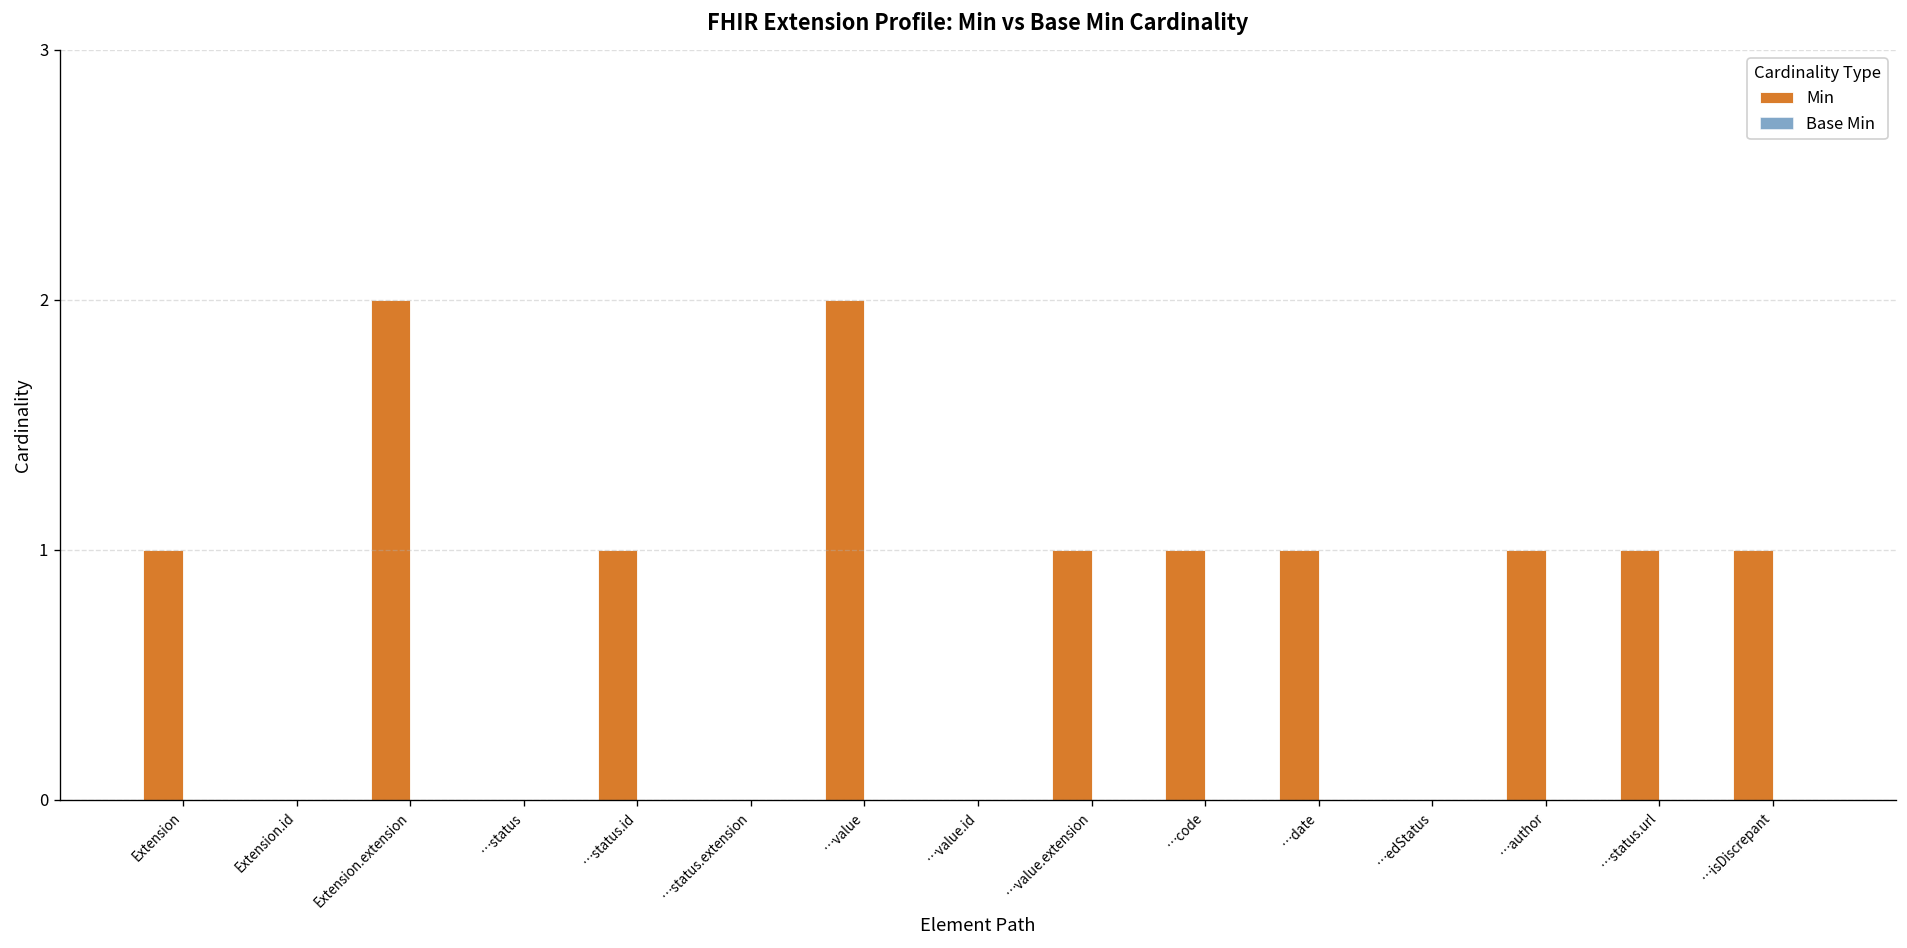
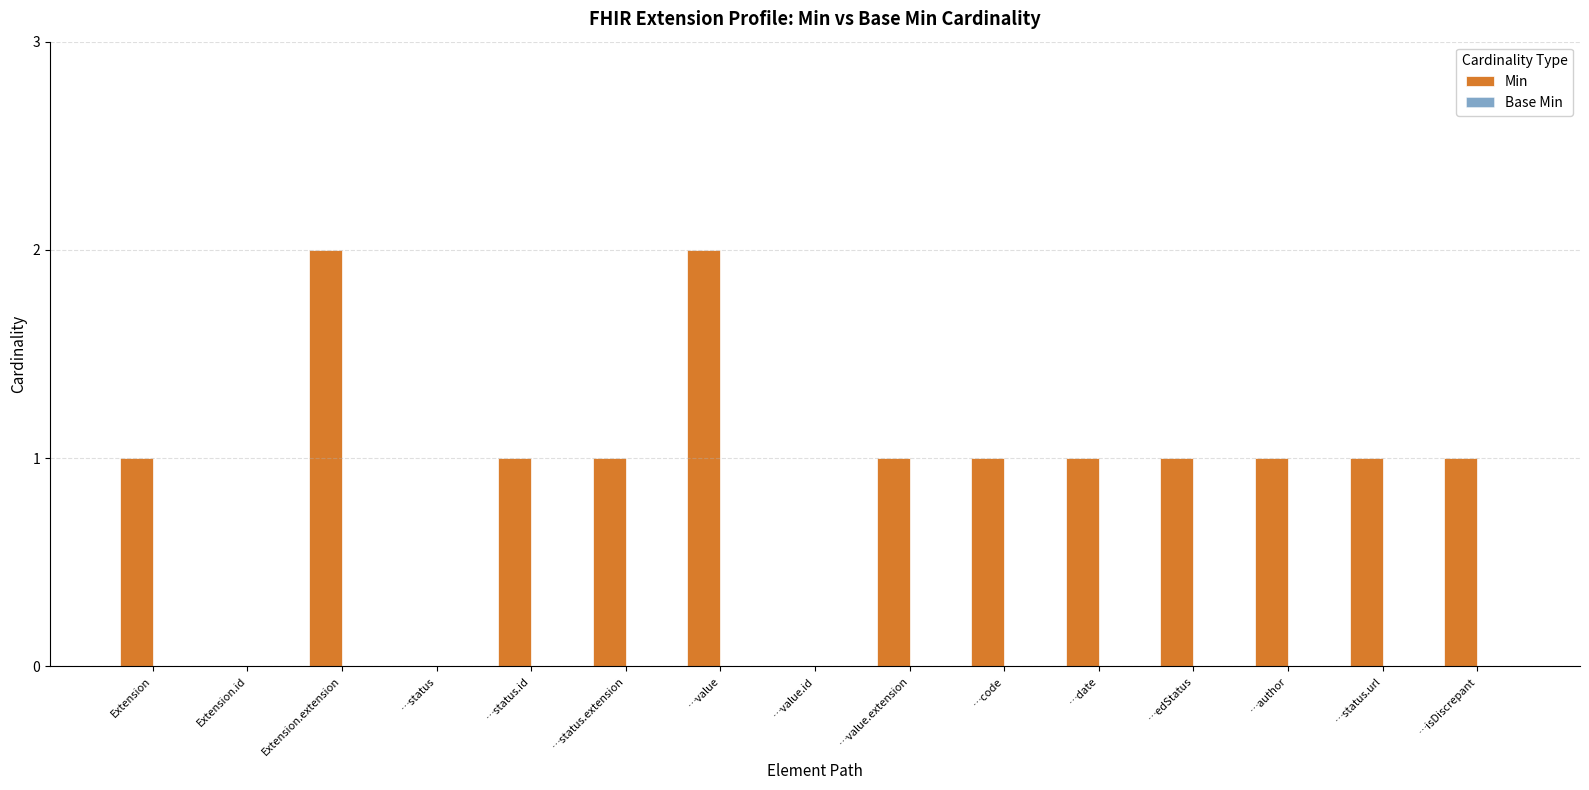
  {
    "Min": {
      "Extension": 1,
      "Extension.id": 0,
      "Extension.extension": 2,
      "…status": 0,
      "…status.id": 1,
-     "…status.extension": 0,
+     "…status.extension": 1,
      "…value": 2,
      "…value.id": 0,
      "…value.extension": 1,
      "…code": 1,
      "…date": 1,
-     "…edStatus": 0,
+     "…edStatus": 1,
      "…author": 1,
      "…status.url": 1,
      "…isDiscrepant": 1
    },
    "Base Min": {
      "Extension": 0,
      "Extension.id": 0,
      "Extension.extension": 0,
      "…status": 0,
      "…status.id": 0,
      "…status.extension": 0,
      "…value": 0,
      "…value.id": 0,
      "…value.extension": 0,
      "…code": 0,
      "…date": 0,
      "…edStatus": 0,
      "…author": 0,
      "…status.url": 0,
      "…isDiscrepant": 0
    }
  }
